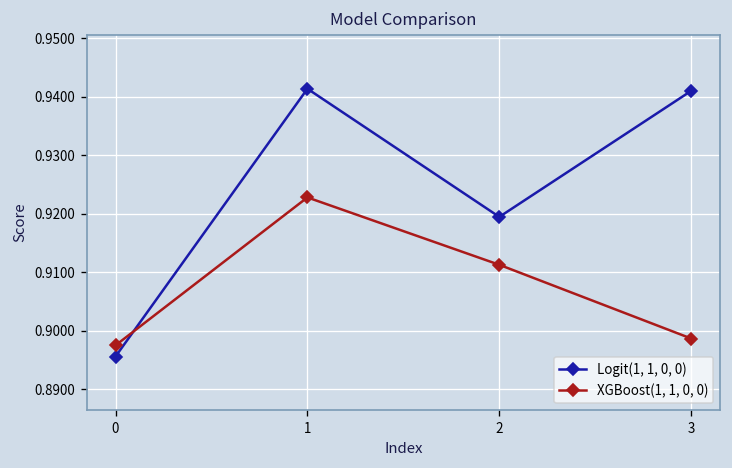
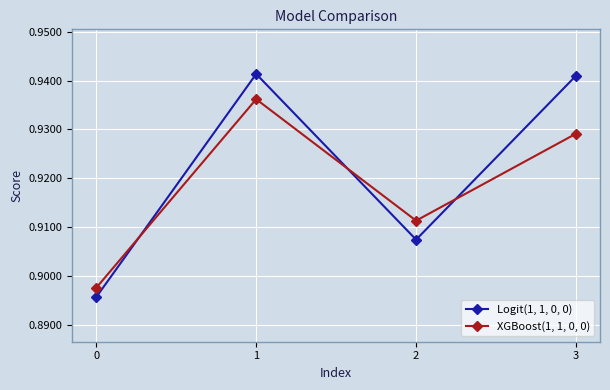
  {
    "Logit(1, 1, 0, 0)": {
      "0": 0.896,
      "1": 0.941,
-     "2": 0.919,
+     "2": 0.907,
      "3": 0.941
    },
    "XGBoost(1, 1, 0, 0)": {
      "0": 0.898,
-     "1": 0.923,
+     "1": 0.936,
      "2": 0.911,
-     "3": 0.899
+     "3": 0.929
    }
  }
